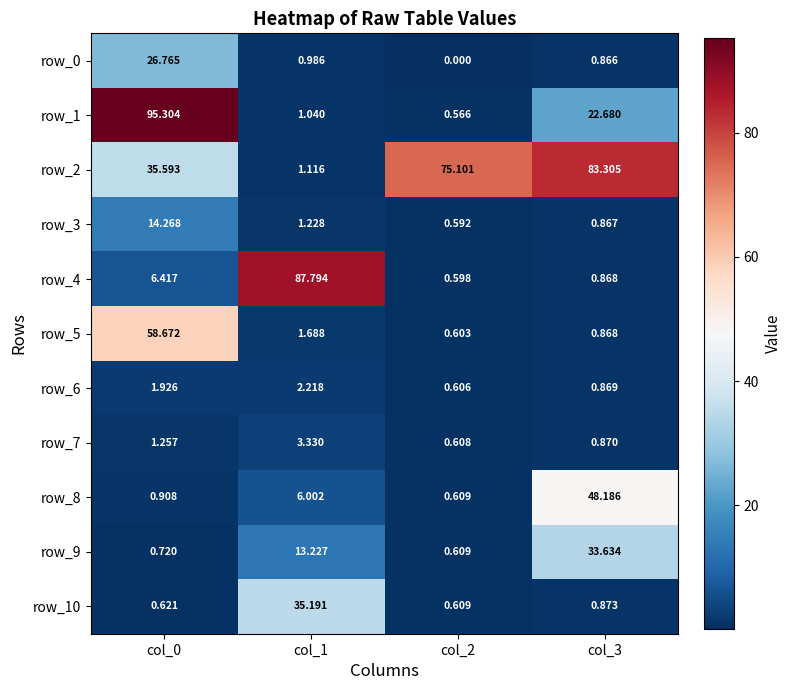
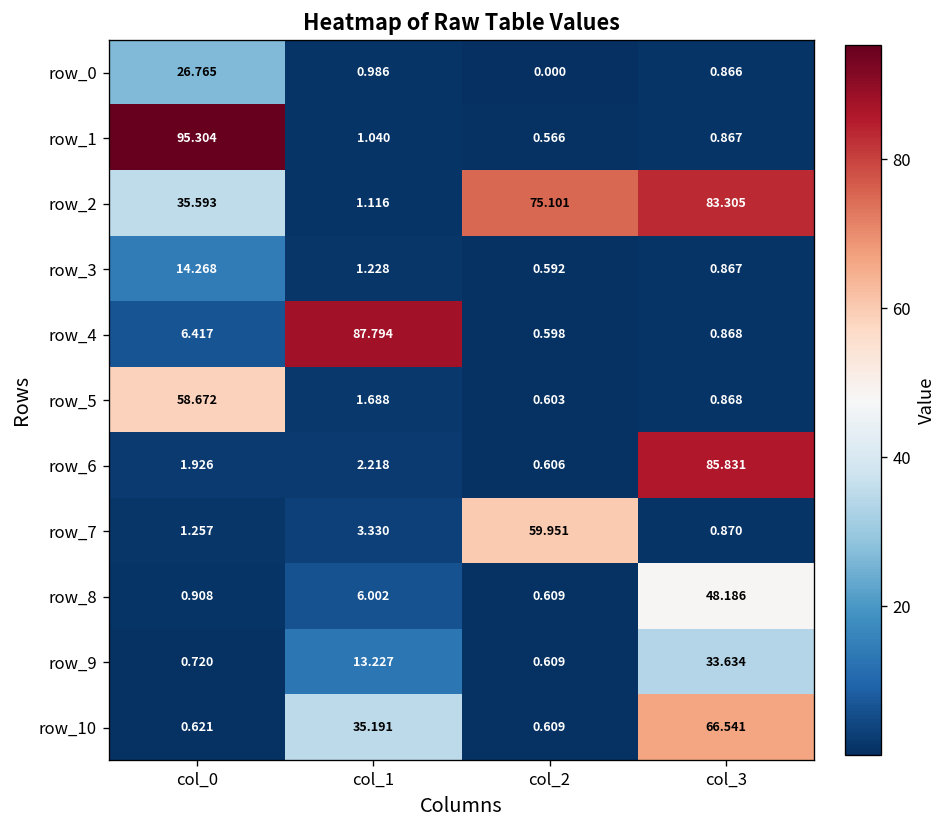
  {
    "row_0": {
      "col_0": 26.765,
      "col_1": 0.986,
      "col_2": 0.000,
      "col_3": 0.866
    },
    "row_1": {
      "col_0": 95.304,
      "col_1": 1.040,
      "col_2": 0.566,
-     "col_3": 22.680
+     "col_3": 0.867
    },
    "row_2": {
      "col_0": 35.593,
      "col_1": 1.116,
      "col_2": 75.101,
      "col_3": 83.305
    },
    "row_3": {
      "col_0": 14.268,
      "col_1": 1.228,
      "col_2": 0.592,
      "col_3": 0.867
    },
    "row_4": {
      "col_0": 6.417,
      "col_1": 87.794,
      "col_2": 0.598,
      "col_3": 0.868
    },
    "row_5": {
      "col_0": 58.672,
      "col_1": 1.688,
      "col_2": 0.603,
      "col_3": 0.868
    },
    "row_6": {
      "col_0": 1.926,
      "col_1": 2.218,
      "col_2": 0.606,
-     "col_3": 0.869
+     "col_3": 85.831
    },
    "row_7": {
      "col_0": 1.257,
      "col_1": 3.330,
-     "col_2": 0.608,
+     "col_2": 59.951,
      "col_3": 0.870
    },
    "row_8": {
      "col_0": 0.908,
      "col_1": 6.002,
      "col_2": 0.609,
      "col_3": 48.186
    },
    "row_9": {
      "col_0": 0.720,
      "col_1": 13.227,
      "col_2": 0.609,
      "col_3": 33.634
    },
    "row_10": {
      "col_0": 0.621,
      "col_1": 35.191,
      "col_2": 0.609,
-     "col_3": 0.873
+     "col_3": 66.541
    }
  }
